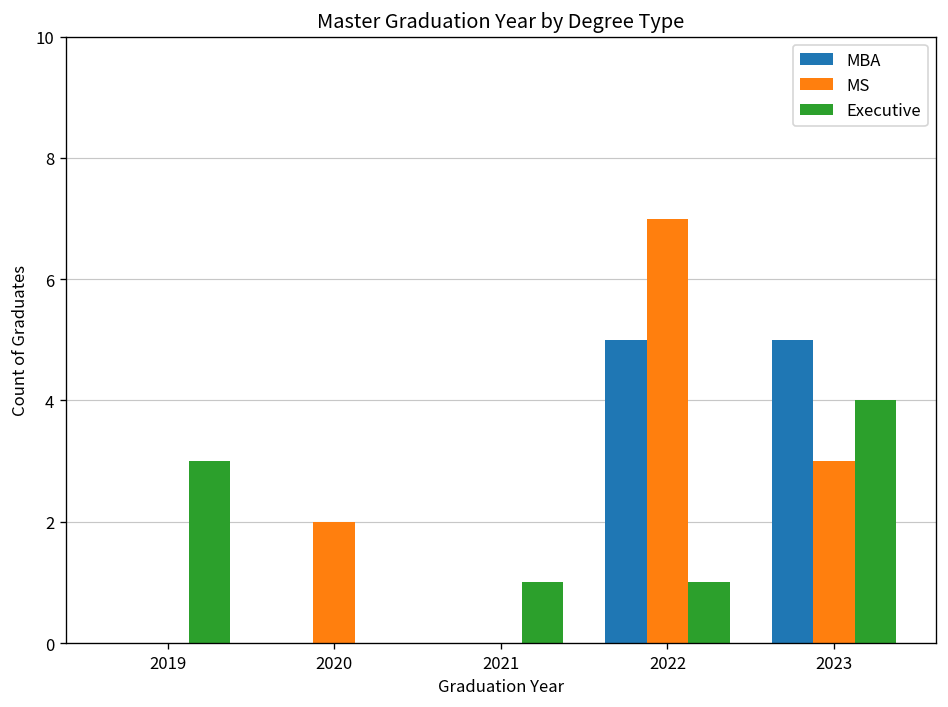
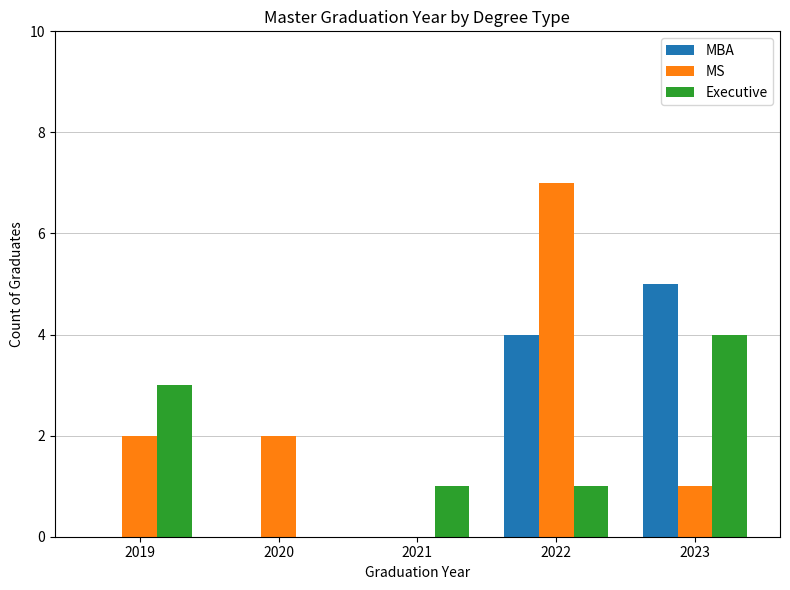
  {
    "MBA": {
      "2019": 0,
      "2020": 0,
      "2021": 0,
-     "2022": 5,
+     "2022": 4,
      "2023": 5
    },
    "MS": {
-     "2019": 0,
+     "2019": 2,
      "2020": 2,
      "2021": 0,
      "2022": 7,
-     "2023": 3
+     "2023": 1
    },
    "Executive": {
      "2019": 3,
      "2020": 0,
      "2021": 1,
      "2022": 1,
      "2023": 4
    }
  }
